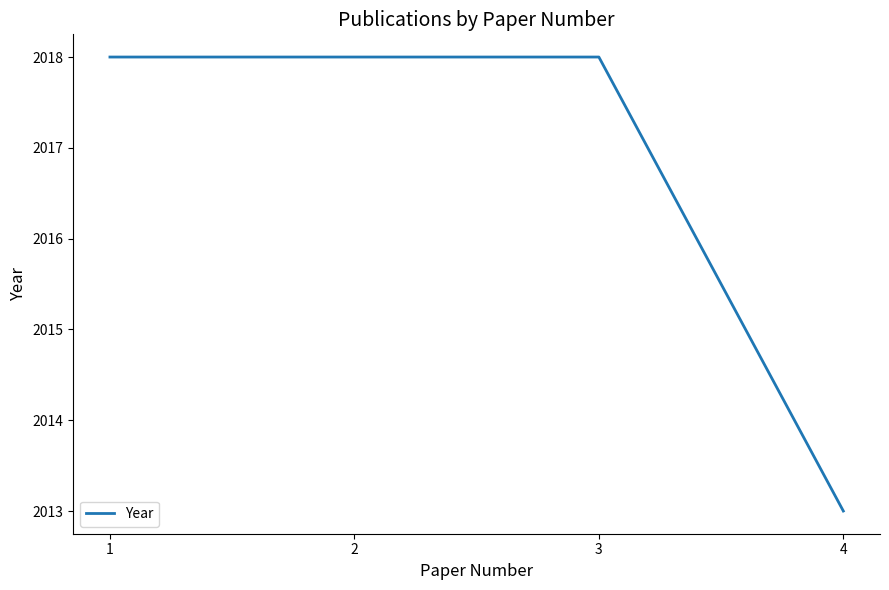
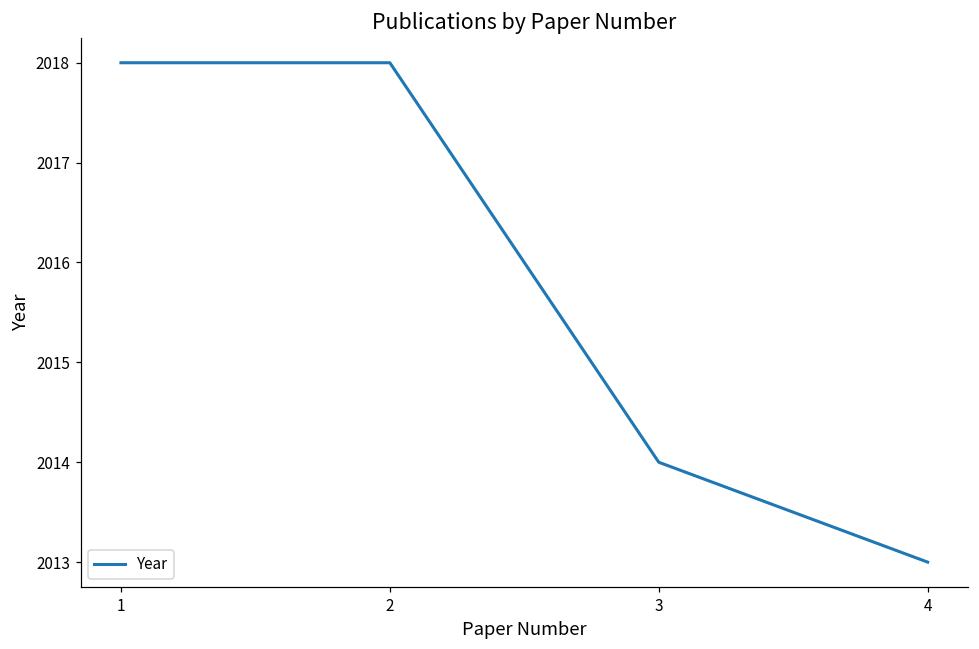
  {
    "1": 2018,
    "2": 2018,
-   "3": 2018,
+   "3": 2014,
    "4": 2013
  }
